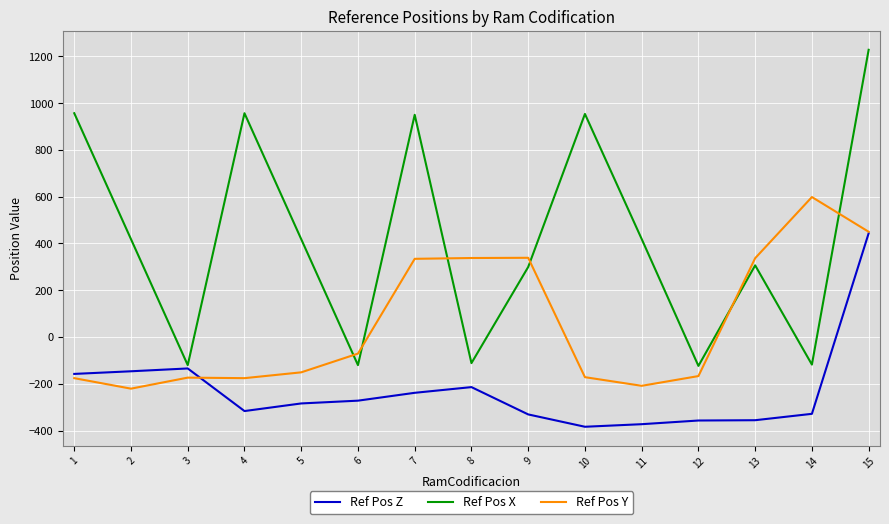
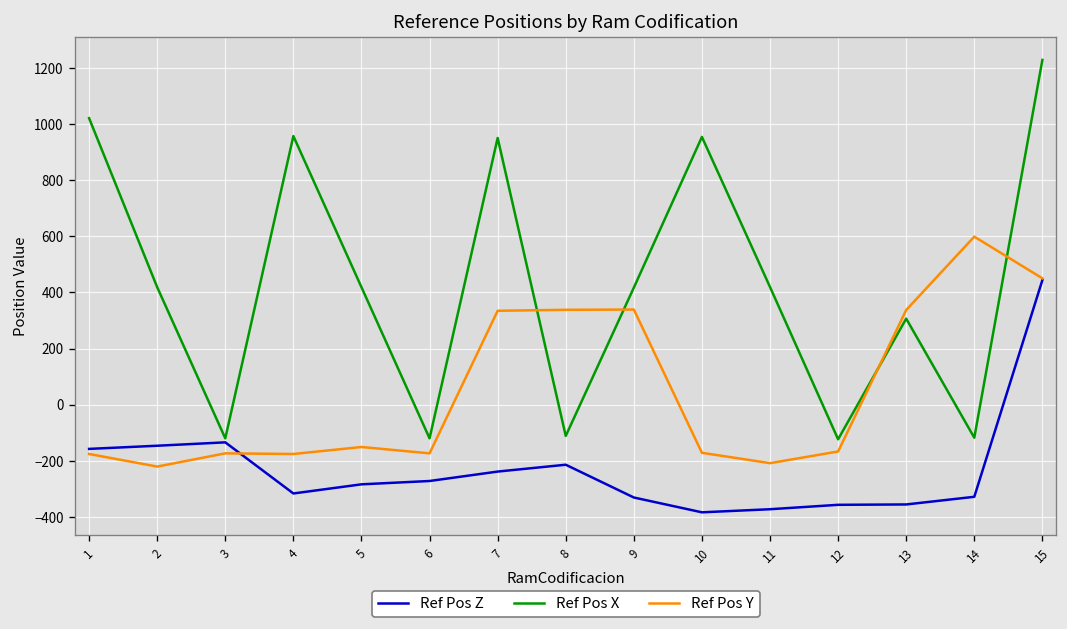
  {
    "Ref Pos Z": {
      "1": -160,
      "2": -150,
      "3": -130,
      "4": -320,
      "5": -280,
      "6": -270,
      "7": -240,
      "8": -210,
      "9": -330,
      "10": -380,
      "11": -370,
      "12": -360,
      "13": -360,
      "14": -330
    },
    "Ref Pos X": {
-     "1": 960,
+     "1": 1020,
      "2": 420,
      "3": -120,
      "4": 960,
      "5": 420,
      "6": -120,
      "7": 950,
      "8": -110,
-     "9": 300,
+     "9": 420,
      "10": 950,
      "11": 420,
      "12": -120,
      "13": 310,
      "14": -120,
      "15": 1230
    },
    "Ref Pos Y": {
      "1": -180,
      "2": -220,
      "3": -170,
      "4": -180,
      "5": -150,
-     "6": -70,
+     "6": -170,
      "7": 330,
      "8": 340,
      "9": 340,
      "10": -170,
      "11": -210,
      "12": -170,
      "13": 340,
      "14": 600
    }
  }
